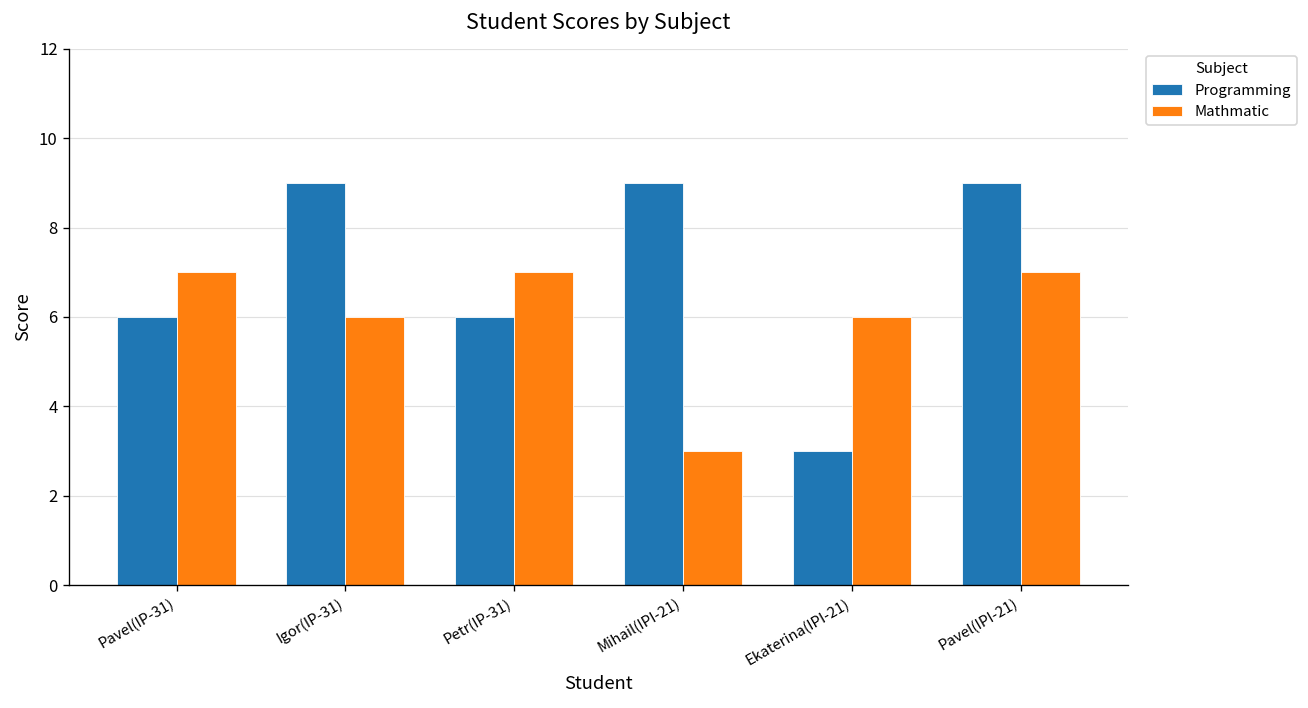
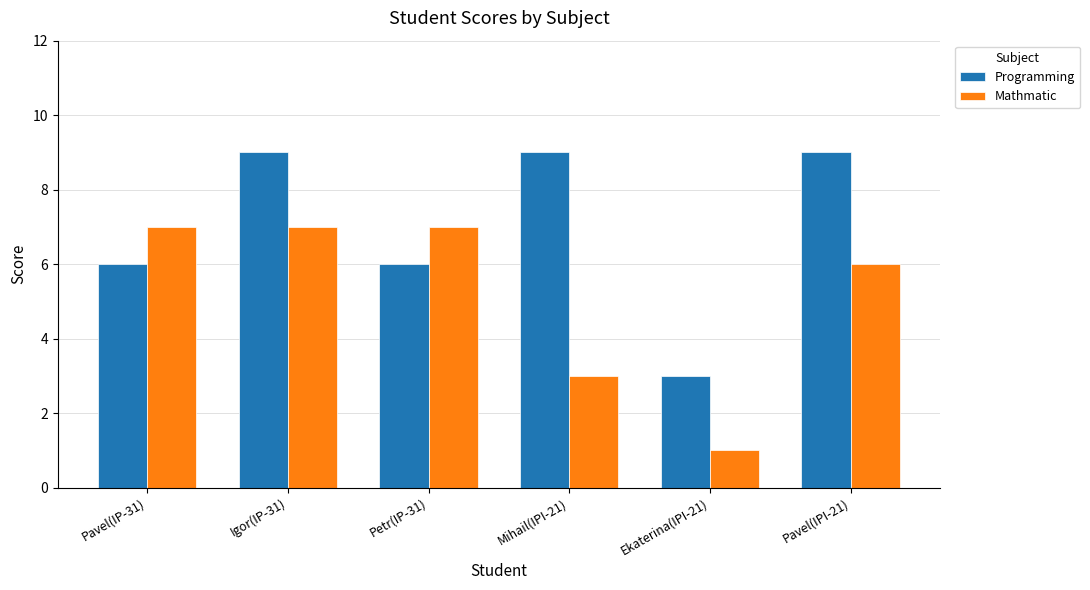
  {
    "Programming": {
      "Pavel(IP-31)": 6,
      "Igor(IP-31)": 9,
      "Petr(IP-31)": 6,
      "Mihail(IPI-21)": 9,
      "Ekaterina(IPI-21)": 3,
      "Pavel(IPI-21)": 9
    },
    "Mathmatic": {
      "Pavel(IP-31)": 7,
-     "Igor(IP-31)": 6,
+     "Igor(IP-31)": 7,
      "Petr(IP-31)": 7,
      "Mihail(IPI-21)": 3,
-     "Ekaterina(IPI-21)": 6,
-     "Pavel(IPI-21)": 7
+     "Ekaterina(IPI-21)": 1,
+     "Pavel(IPI-21)": 6
    }
  }
